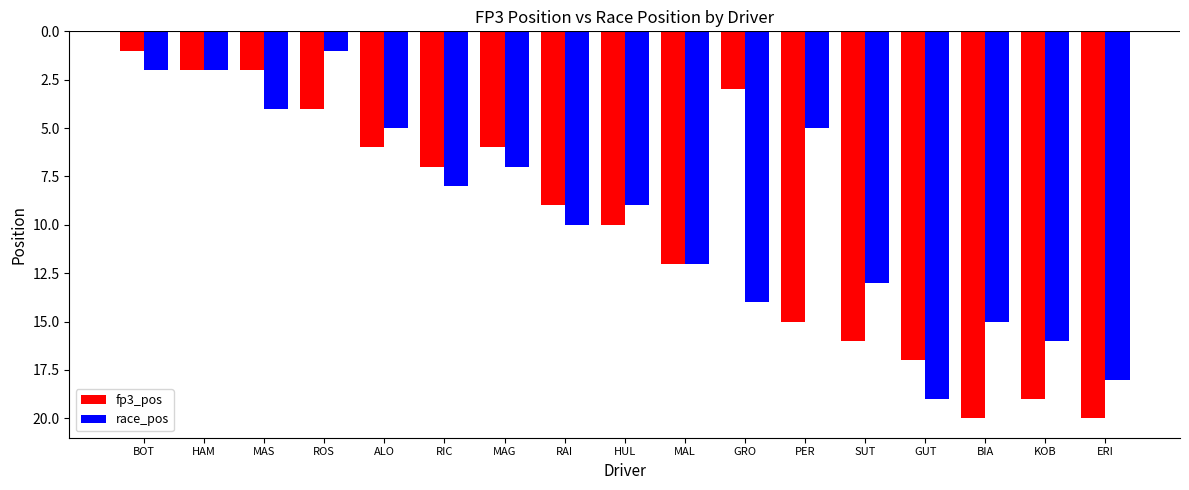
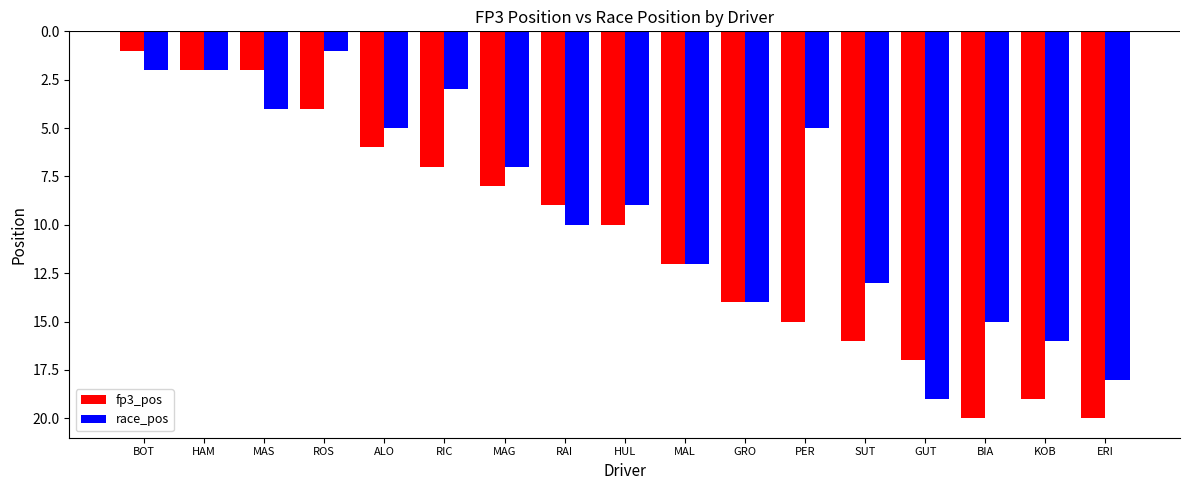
  {
    "fp3_pos": {
      "BOT": 1,
      "HAM": 2,
      "MAS": 2,
      "ROS": 4,
      "ALO": 6,
      "RIC": 7,
-     "MAG": 6,
+     "MAG": 8,
      "RAI": 9,
      "HUL": 10,
      "MAL": 12,
-     "GRO": 3,
+     "GRO": 14,
      "PER": 15,
      "SUT": 16,
      "GUT": 17,
      "BIA": 20,
      "KOB": 19,
      "ERI": 20
    },
    "race_pos": {
      "BOT": 2,
      "HAM": 2,
      "MAS": 4,
      "ROS": 1,
      "ALO": 5,
-     "RIC": 8,
+     "RIC": 3,
      "MAG": 7,
      "RAI": 10,
      "HUL": 9,
      "MAL": 12,
      "GRO": 14,
      "PER": 5,
      "SUT": 13,
      "GUT": 19,
      "BIA": 15,
      "KOB": 16,
      "ERI": 18
    }
  }
